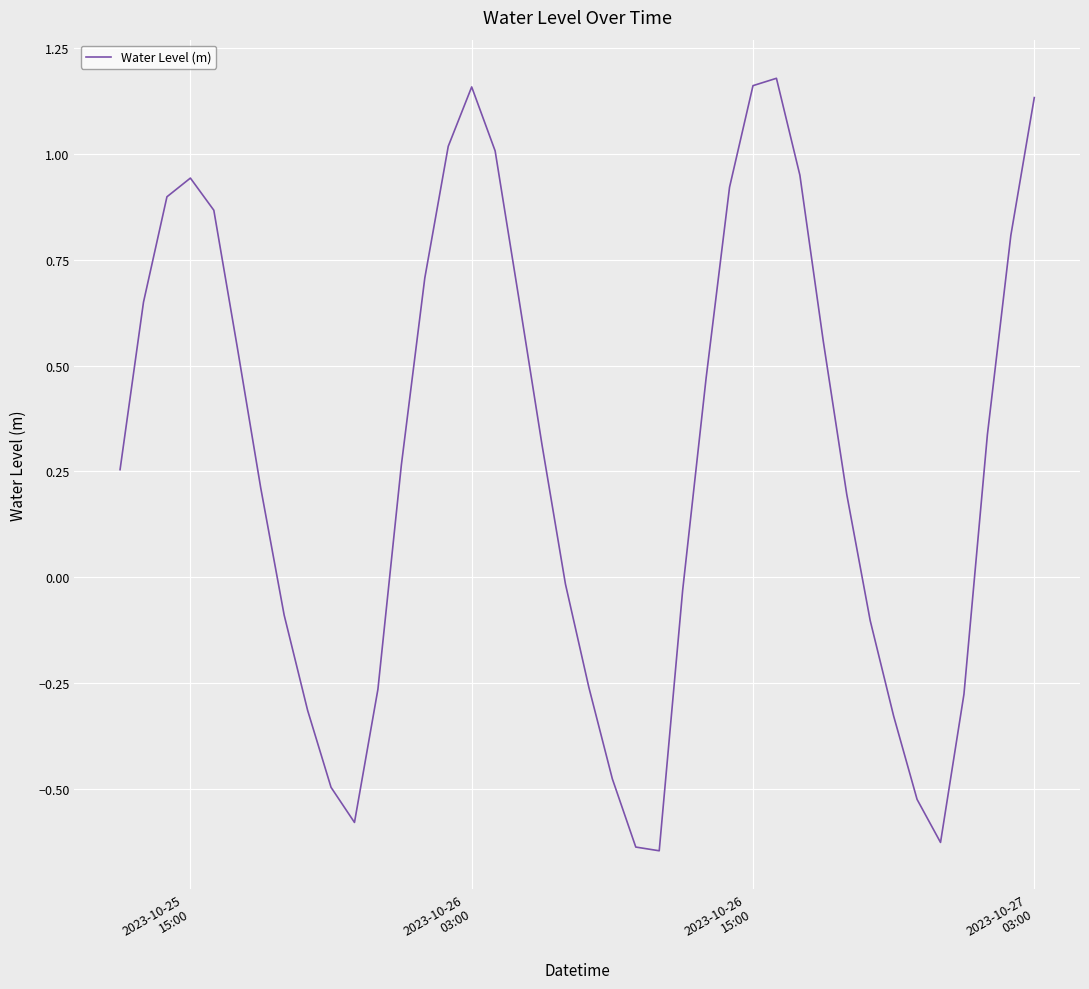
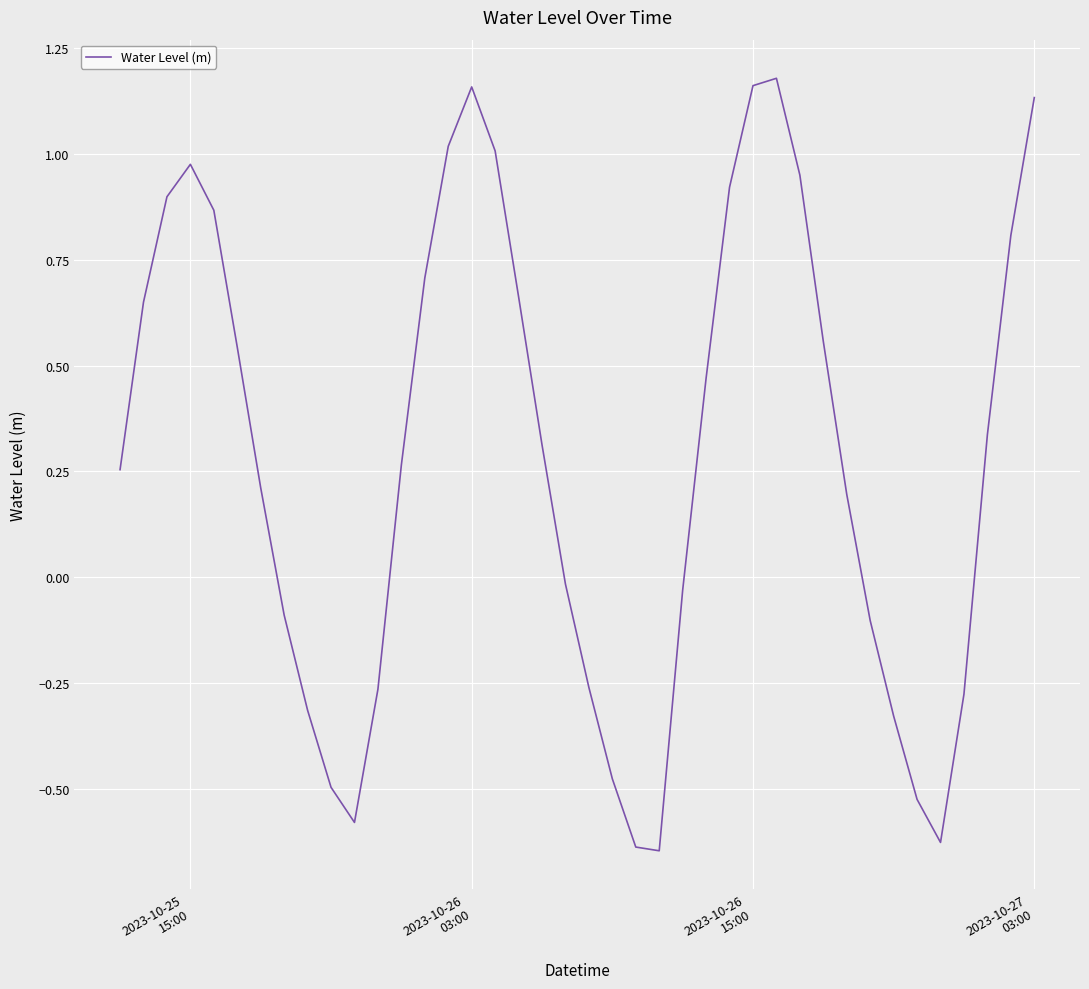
  {
-   "2023-10-25 15:00": 0.94,
+   "2023-10-25 15:00": 0.98,
    "2023-10-26 03:00": 1.16,
    "2023-10-26 15:00": 1.16,
    "2023-10-27 03:00": 1.13
  }
